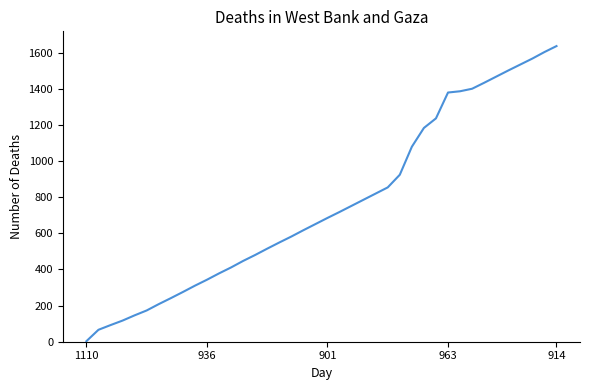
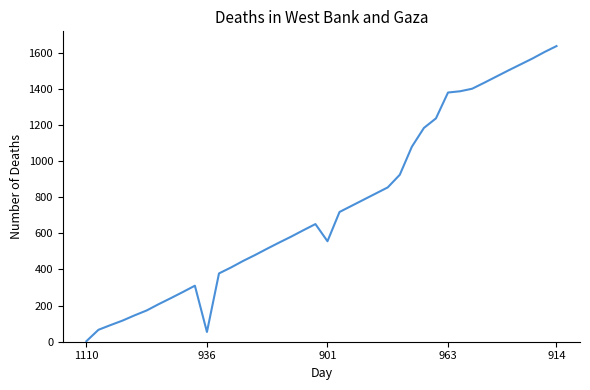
  {
    "1110": 0,
-   "936": 340,
-   "901": 690,
+   "936": 50,
+   "901": 560,
    "963": 1380,
    "914": 1640
  }
